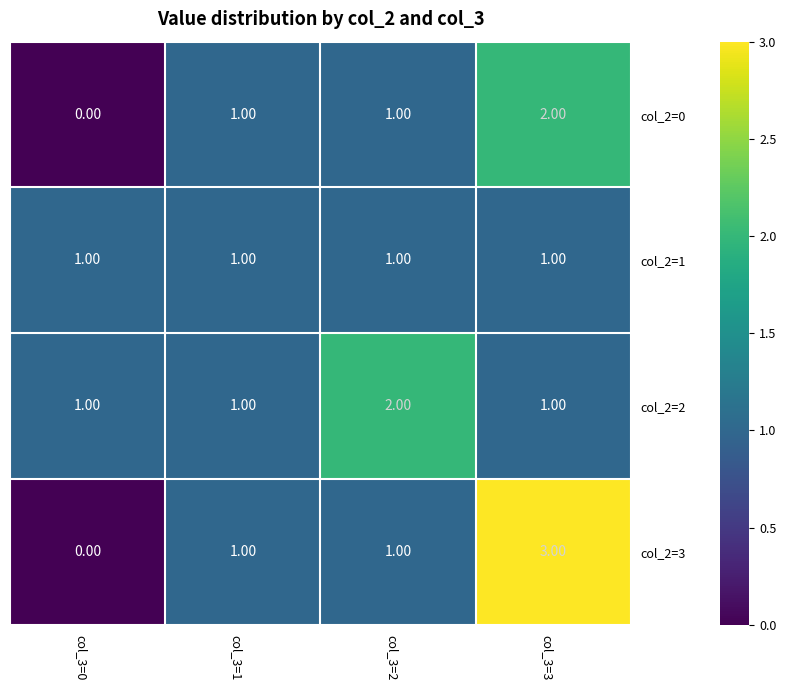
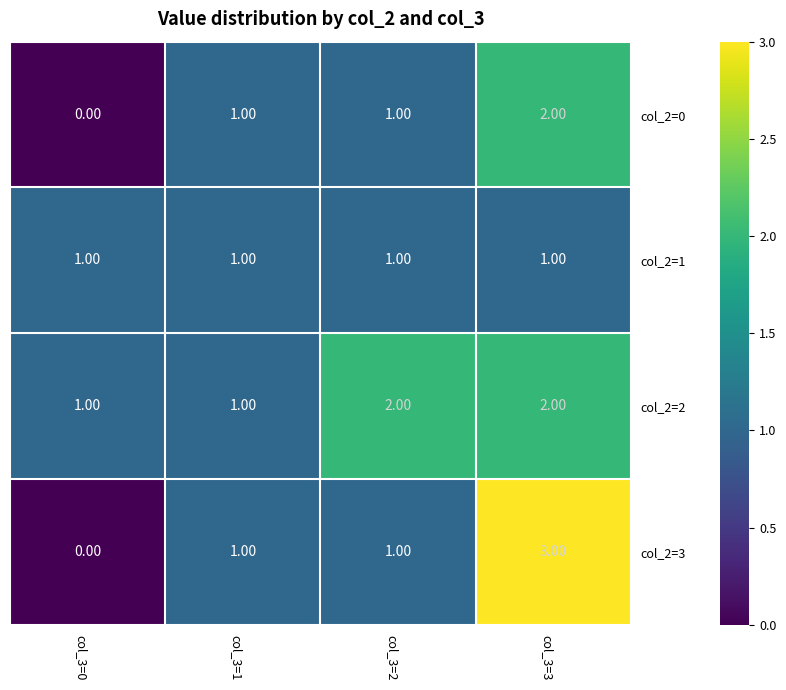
  {
    "col_2=0": {
      "col_3=0": 0.00,
      "col_3=1": 1.00,
      "col_3=2": 1.00,
      "col_3=3": 2.00
    },
    "col_2=1": {
      "col_3=0": 1.00,
      "col_3=1": 1.00,
      "col_3=2": 1.00,
      "col_3=3": 1.00
    },
    "col_2=2": {
      "col_3=0": 1.00,
      "col_3=1": 1.00,
      "col_3=2": 2.00,
-     "col_3=3": 1.00
+     "col_3=3": 2.00
    },
    "col_2=3": {
      "col_3=0": 0.00,
      "col_3=1": 1.00,
      "col_3=2": 1.00,
      "col_3=3": 3.00
    }
  }
